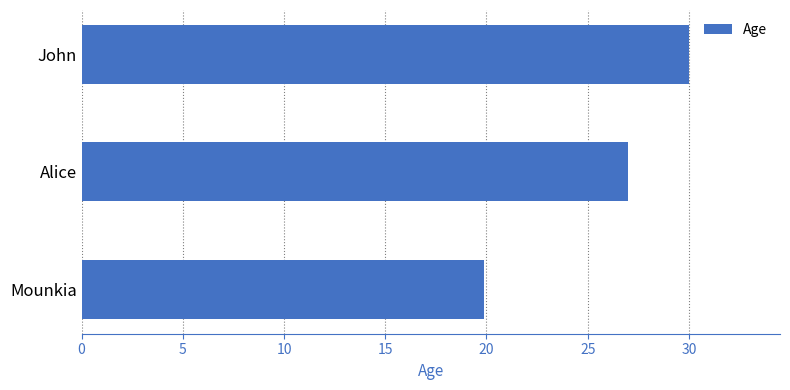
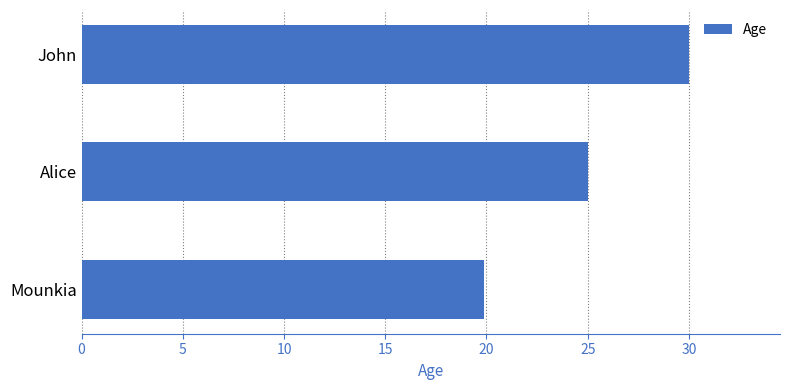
  {
    "John": 30,
-   "Alice": 27,
+   "Alice": 25,
    "Mounkia": 20
  }
